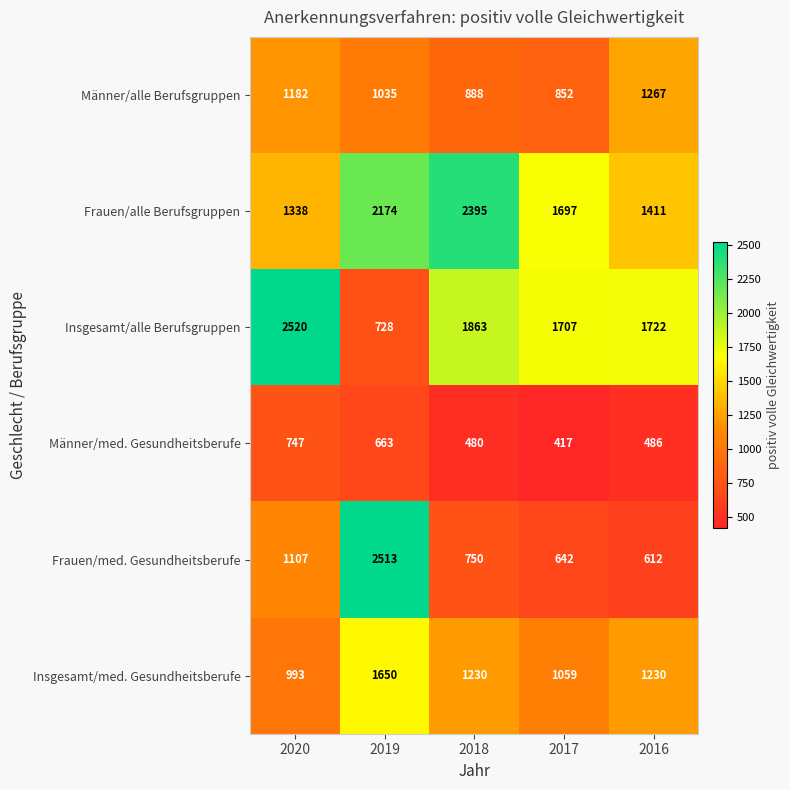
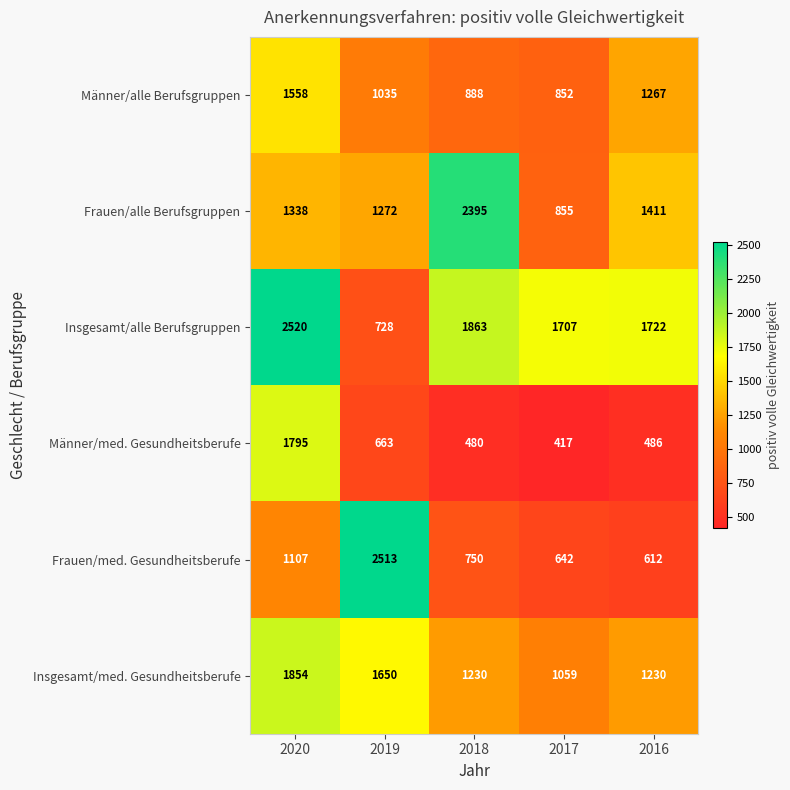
  {
    "Männer/alle Berufsgruppen": {
-     "2020": 1182,
+     "2020": 1558,
      "2019": 1035,
      "2018": 888,
      "2017": 852,
      "2016": 1267
    },
    "Frauen/alle Berufsgruppen": {
      "2020": 1338,
-     "2019": 2174,
+     "2019": 1272,
      "2018": 2395,
-     "2017": 1697,
+     "2017": 855,
      "2016": 1411
    },
    "Insgesamt/alle Berufsgruppen": {
      "2020": 2520,
      "2019": 728,
      "2018": 1863,
      "2017": 1707,
      "2016": 1722
    },
    "Männer/med. Gesundheitsberufe": {
-     "2020": 747,
+     "2020": 1795,
      "2019": 663,
      "2018": 480,
      "2017": 417,
      "2016": 486
    },
    "Frauen/med. Gesundheitsberufe": {
      "2020": 1107,
      "2019": 2513,
      "2018": 750,
      "2017": 642,
      "2016": 612
    },
    "Insgesamt/med. Gesundheitsberufe": {
-     "2020": 993,
+     "2020": 1854,
      "2019": 1650,
      "2018": 1230,
      "2017": 1059,
      "2016": 1230
    }
  }
